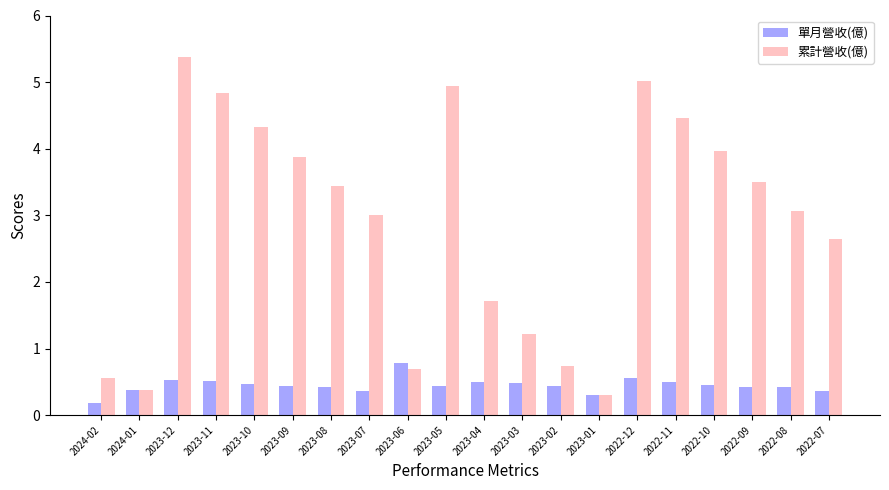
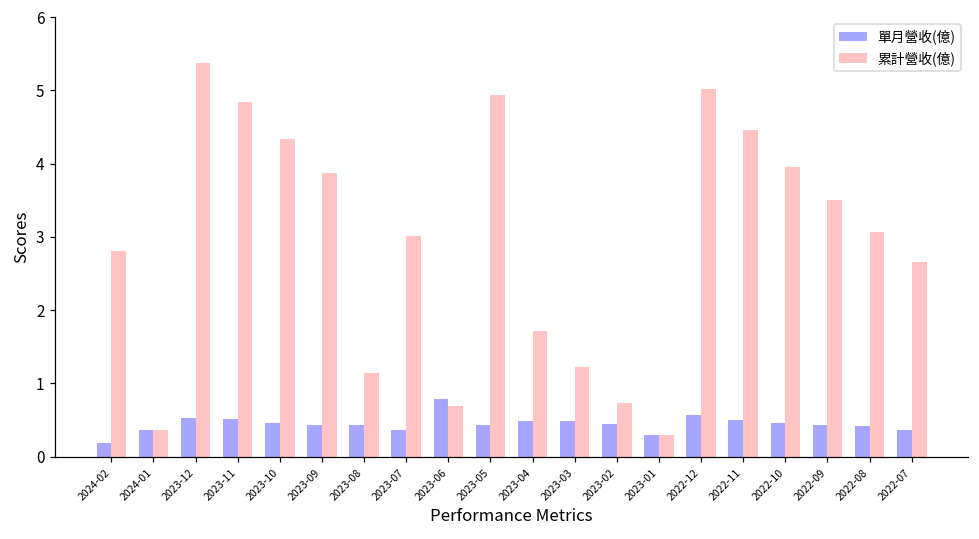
  {
    "單月營收(億)": {
      "2024-02": 0.2,
      "2024-01": 0.4,
      "2023-12": 0.5,
      "2023-11": 0.5,
      "2023-10": 0.5,
      "2023-09": 0.4,
      "2023-08": 0.4,
      "2023-07": 0.4,
      "2023-06": 0.8,
      "2023-05": 0.4,
      "2023-04": 0.5,
      "2023-03": 0.5,
      "2023-02": 0.4,
      "2023-01": 0.3,
      "2022-12": 0.6,
      "2022-11": 0.5,
      "2022-10": 0.5,
      "2022-09": 0.4,
      "2022-08": 0.4,
      "2022-07": 0.4
    },
    "累計營收(億)": {
-     "2024-02": 0.6,
+     "2024-02": 2.8,
      "2024-01": 0.4,
      "2023-12": 5.4,
      "2023-11": 4.8,
      "2023-10": 4.3,
      "2023-09": 3.9,
-     "2023-08": 3.4,
+     "2023-08": 1.1,
      "2023-07": 3.0,
      "2023-06": 0.7,
      "2023-05": 4.9,
      "2023-04": 1.7,
      "2023-03": 1.2,
      "2023-02": 0.7,
      "2023-01": 0.3,
      "2022-12": 5.0,
      "2022-11": 4.5,
      "2022-10": 4.0,
      "2022-09": 3.5,
      "2022-08": 3.1,
      "2022-07": 2.7
    }
  }
